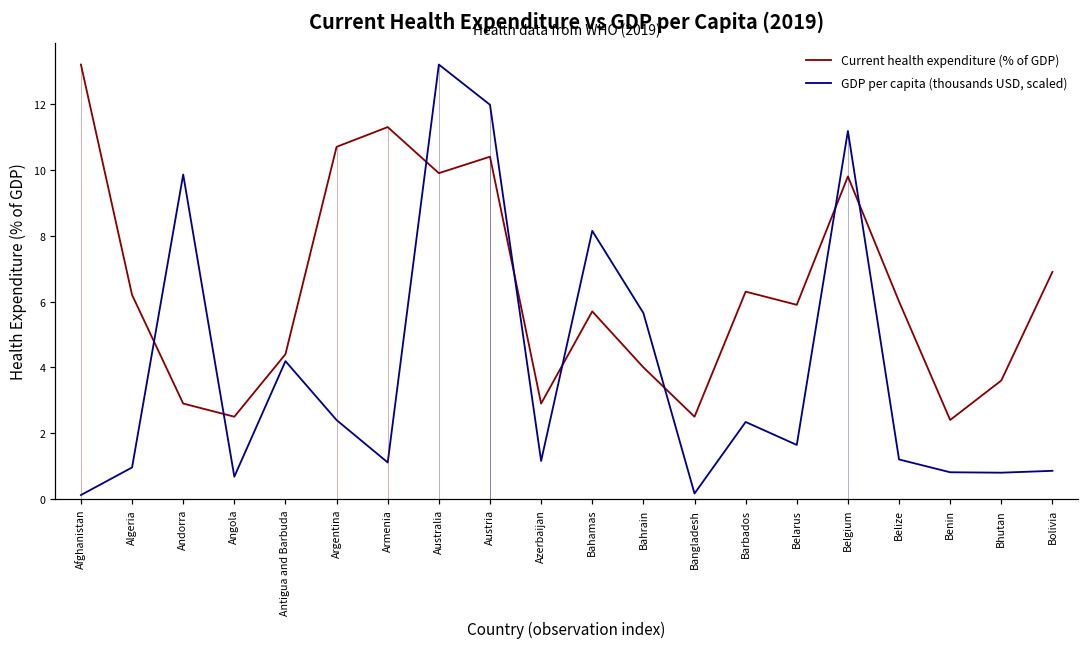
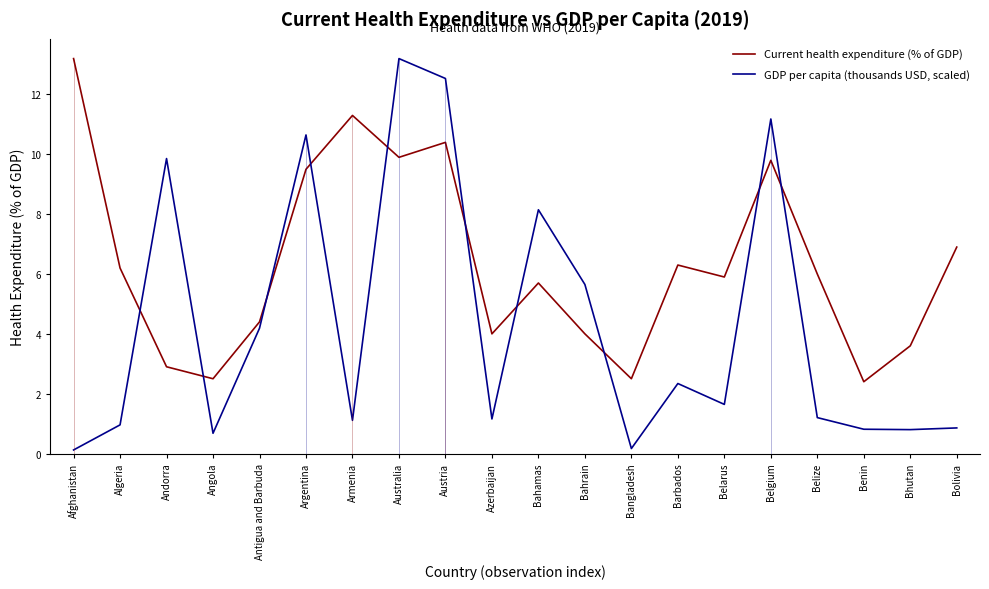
  {
    "Current health expenditure (% of GDP)": {
      "Afghanistan": 13.2,
      "Algeria": 6.2,
      "Andorra": 2.9,
      "Angola": 2.5,
      "Antigua and Barbuda": 4.4,
-     "Argentina": 10.7,
+     "Argentina": 9.5,
      "Armenia": 11.3,
      "Australia": 9.9,
      "Austria": 10.4,
-     "Azerbaijan": 2.9,
+     "Azerbaijan": 4.0,
      "Bahamas": 5.7,
      "Bahrain": 4.0,
      "Bangladesh": 2.5,
      "Barbados": 6.3,
      "Belarus": 5.9,
      "Belgium": 9.8,
      "Belize": 6.0,
      "Benin": 2.4,
      "Bhutan": 3.6,
      "Bolivia": 6.9
    },
    "GDP per capita (thousands USD, scaled)": {
      "Afghanistan": 0.1,
      "Algeria": 1.0,
      "Andorra": 9.9,
      "Angola": 0.7,
      "Antigua and Barbuda": 4.2,
-     "Argentina": 2.4,
+     "Argentina": 10.6,
      "Armenia": 1.1,
      "Australia": 13.2,
-     "Austria": 12.0,
+     "Austria": 12.5,
      "Azerbaijan": 1.2,
      "Bahamas": 8.1,
      "Bahrain": 5.7,
      "Bangladesh": 0.2,
      "Barbados": 2.3,
      "Belarus": 1.6,
      "Belgium": 11.2,
      "Belize": 1.2,
      "Benin": 0.8,
      "Bhutan": 0.8,
      "Bolivia": 0.9
    }
  }
